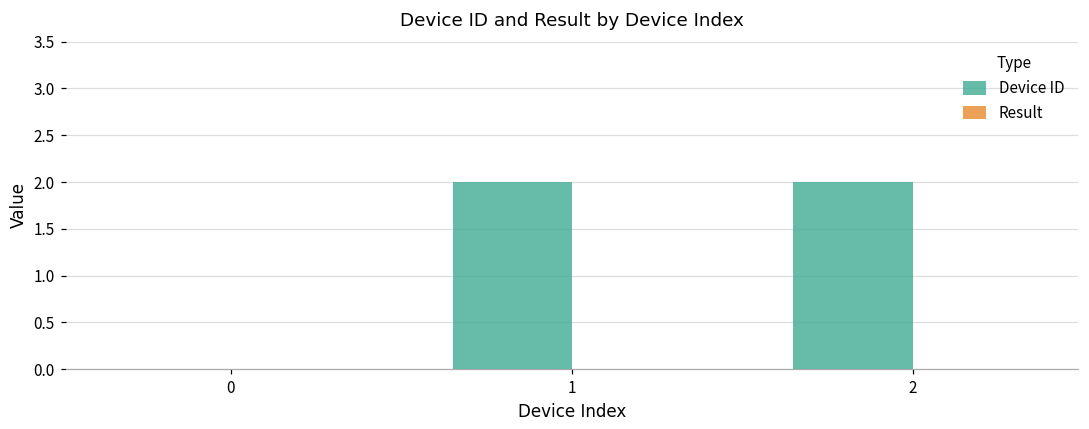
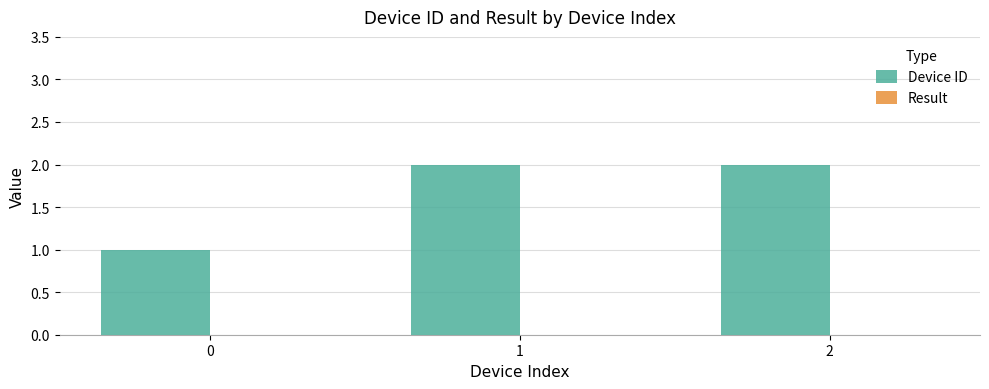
  {
    "Device ID": {
-     "0": 0,
+     "0": 1,
      "1": 2,
      "2": 2
    },
    "Result": {
      "0": 0,
      "1": 0,
      "2": 0
    }
  }
